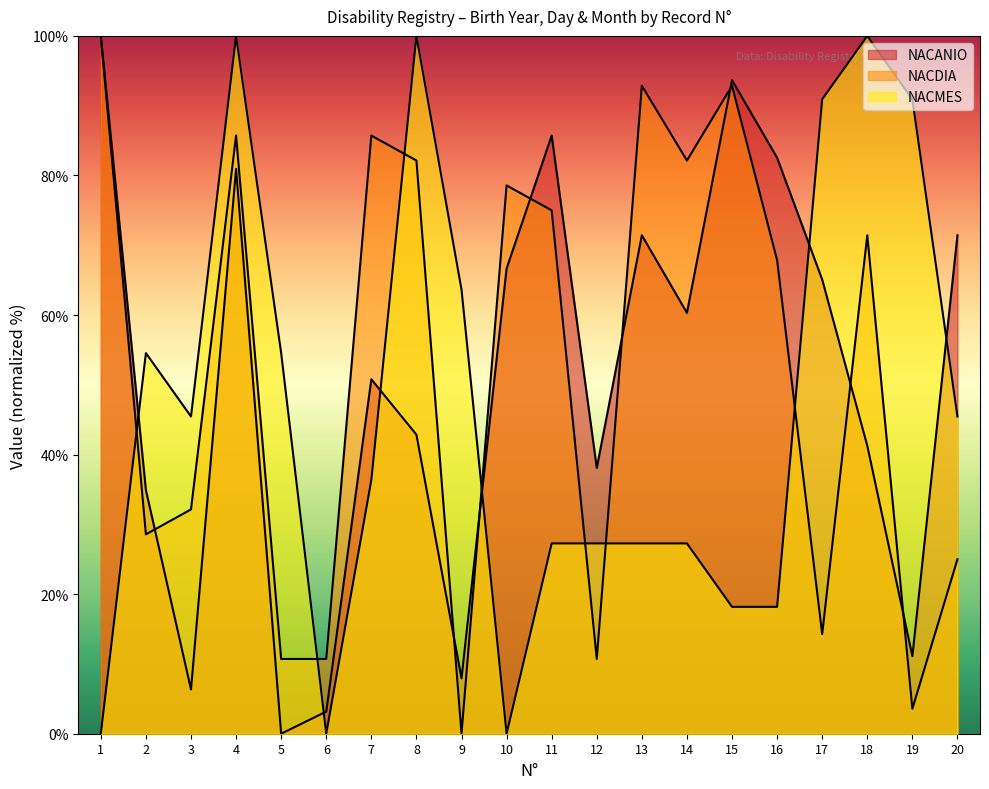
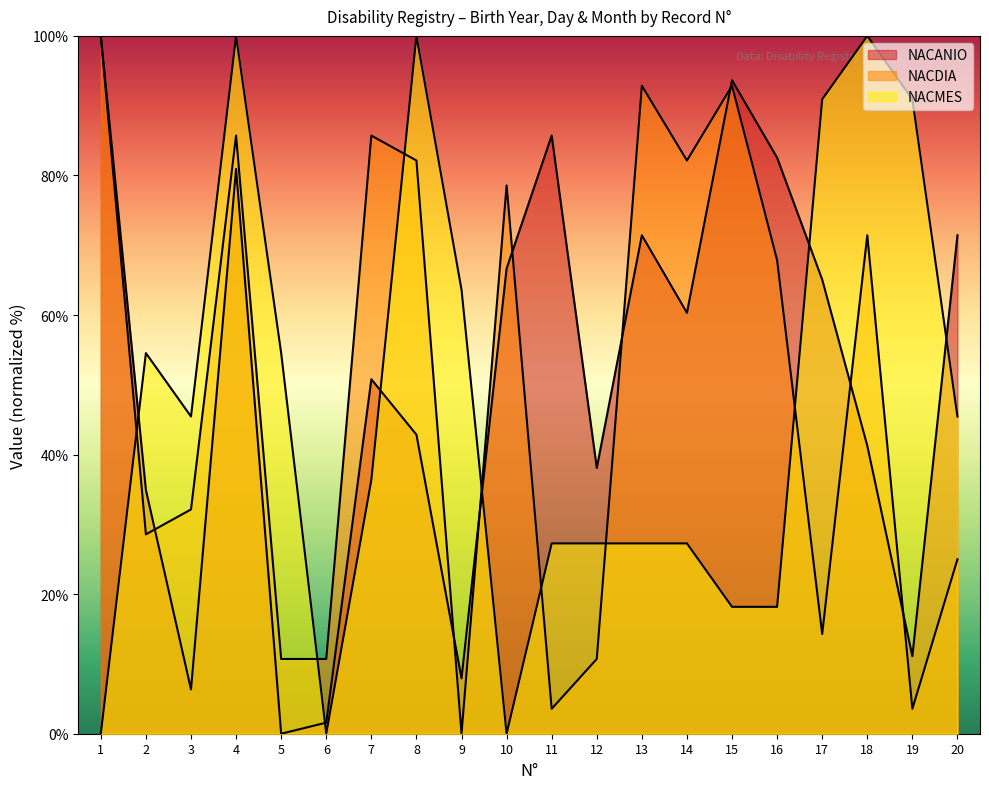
  {
    "NACANIO": {
      "2": "35%",
      "3": "6%",
      "4": "81%",
      "5": "0%",
-     "6": "3%",
+     "6": "2%",
      "7": "51%",
      "8": "43%",
      "9": "8%",
      "10": "67%",
      "11": "86%",
      "12": "38%",
      "13": "71%",
      "14": "60%",
      "15": "94%",
      "16": "83%",
      "17": "65%",
      "18": "41%",
      "19": "11%",
      "20": "71%"
    },
    "NACDIA": {
      "2": "29%",
      "3": "32%",
      "4": "86%",
      "5": "11%",
      "6": "11%",
      "7": "86%",
      "8": "82%",
      "9": "0%",
      "10": "79%",
-     "11": "75%",
+     "11": "4%",
      "12": "11%",
      "13": "93%",
      "14": "82%",
      "15": "93%",
      "16": "68%",
      "17": "14%",
      "18": "71%",
      "19": "4%",
      "20": "25%"
    },
    "NACMES": {
      "1": "0%",
      "2": "55%",
      "3": "45%",
      "4": "100%",
      "5": "55%",
      "6": "0%",
      "7": "36%",
      "8": "100%",
      "9": "64%",
      "10": "0%",
      "11": "27%",
      "12": "27%",
      "13": "27%",
      "14": "27%",
      "15": "18%",
      "16": "18%",
      "17": "91%",
      "18": "100%",
      "20": "45%"
    }
  }
